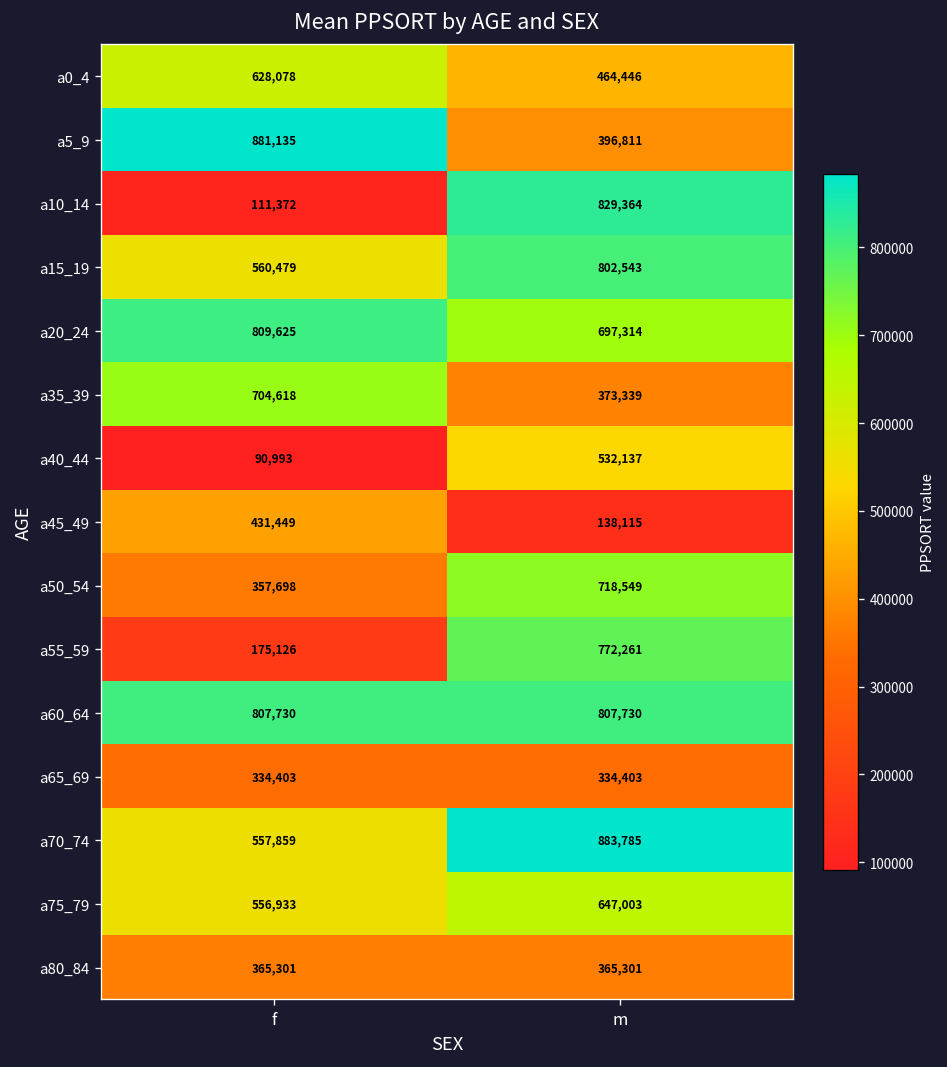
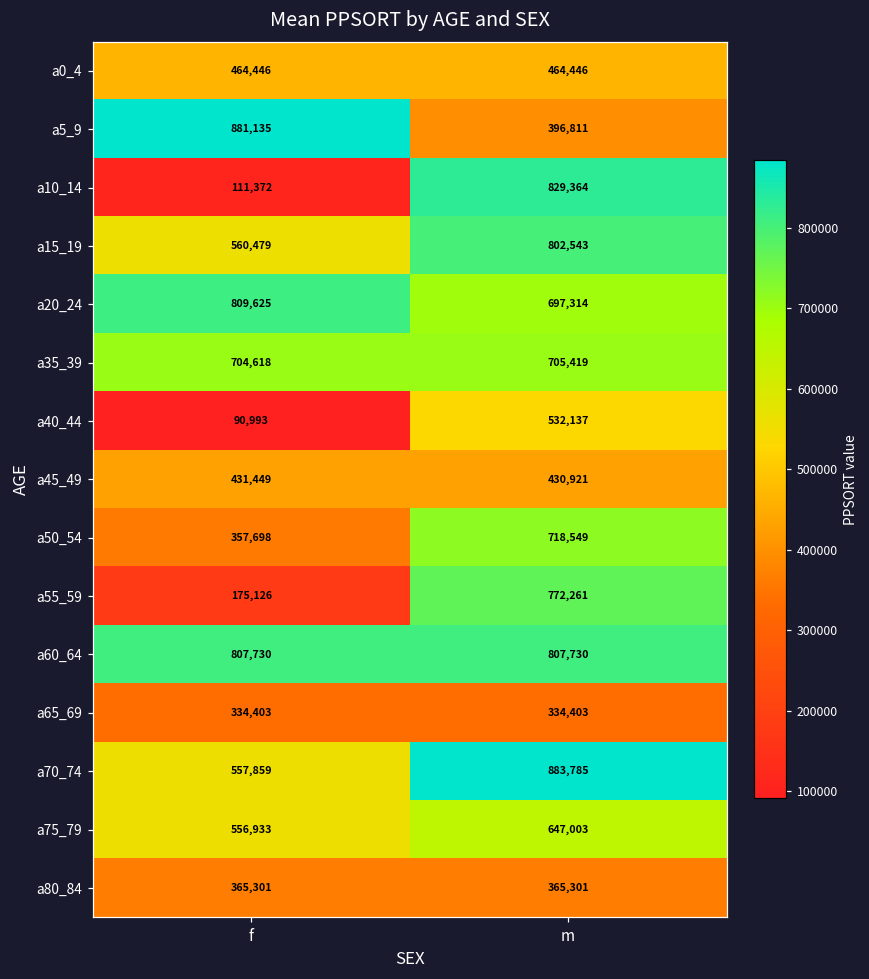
  {
    "a0_4": {
-     "f": "628,078",
+     "f": "464,446",
      "m": "464,446"
    },
    "a5_9": {
      "f": "881,135",
      "m": "396,811"
    },
    "a10_14": {
      "f": "111,372",
      "m": "829,364"
    },
    "a15_19": {
      "f": "560,479",
      "m": "802,543"
    },
    "a20_24": {
      "f": "809,625",
      "m": "697,314"
    },
    "a35_39": {
      "f": "704,618",
-     "m": "373,339"
+     "m": "705,419"
    },
    "a40_44": {
      "f": "90,993",
      "m": "532,137"
    },
    "a45_49": {
      "f": "431,449",
-     "m": "138,115"
+     "m": "430,921"
    },
    "a50_54": {
      "f": "357,698",
      "m": "718,549"
    },
    "a55_59": {
      "f": "175,126",
      "m": "772,261"
    },
    "a60_64": {
      "f": "807,730",
      "m": "807,730"
    },
    "a65_69": {
      "f": "334,403",
      "m": "334,403"
    },
    "a70_74": {
      "f": "557,859",
      "m": "883,785"
    },
    "a75_79": {
      "f": "556,933",
      "m": "647,003"
    },
    "a80_84": {
      "f": "365,301",
      "m": "365,301"
    }
  }
